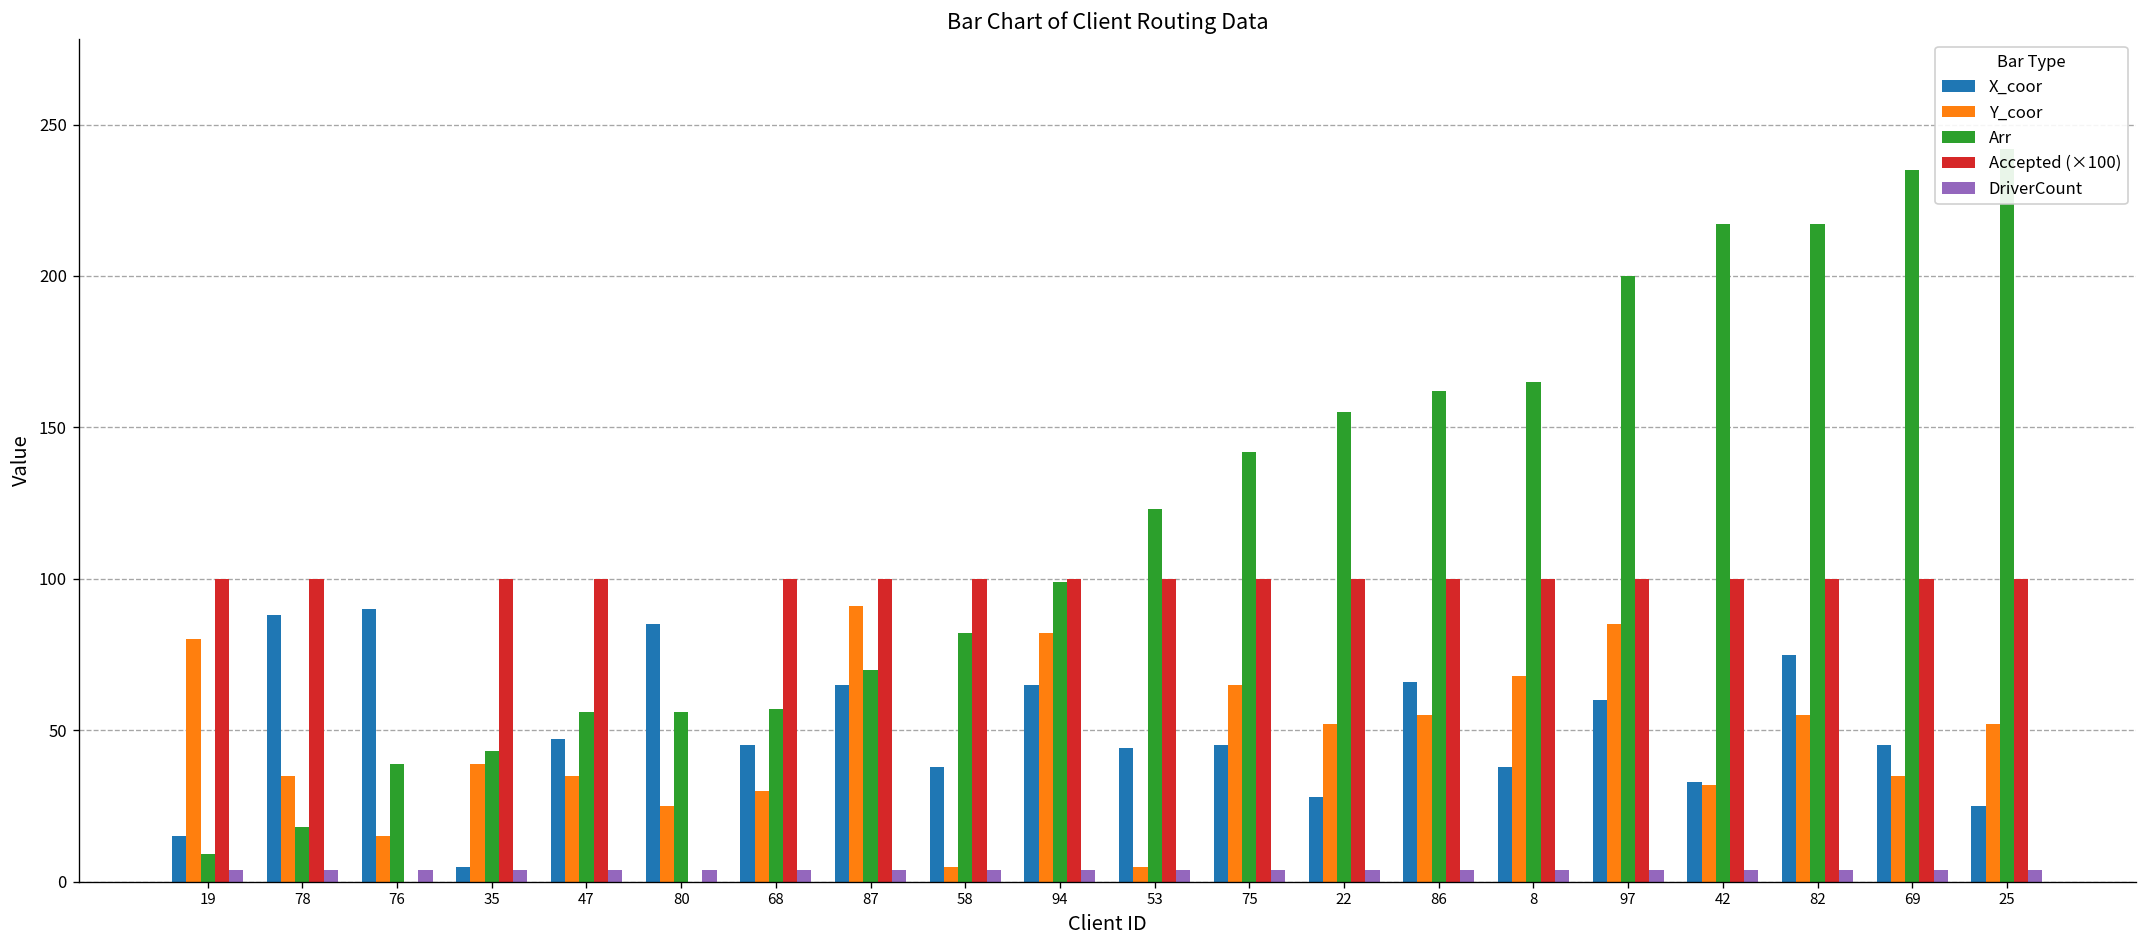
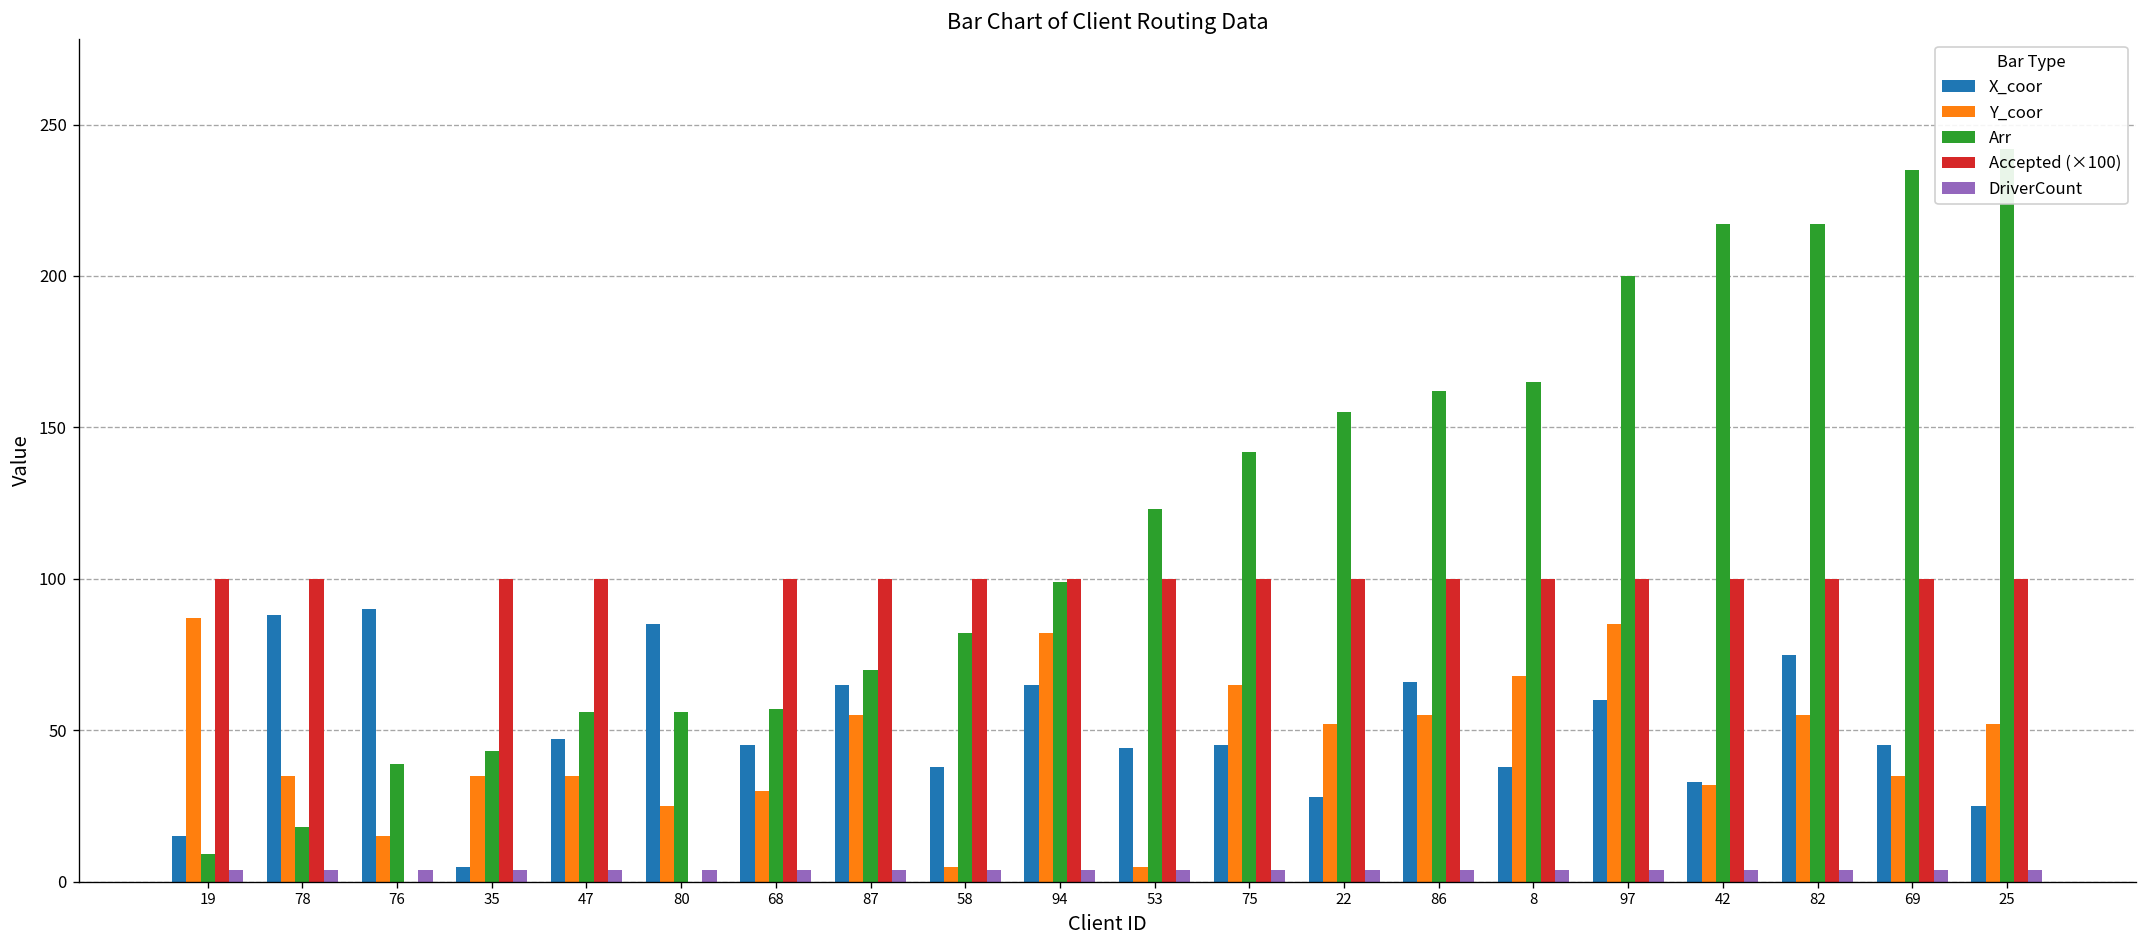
  {
    "X_coor": {
      "19": 15,
      "78": 88,
      "76": 90,
      "35": 5,
      "47": 47,
      "80": 85,
      "68": 45,
      "87": 65,
      "58": 38,
      "94": 65,
      "53": 44,
      "75": 45,
      "22": 28,
      "86": 66,
      "8": 38,
      "97": 60,
      "42": 33,
      "82": 75,
      "69": 45,
      "25": 25
    },
    "Y_coor": {
-     "19": 80,
+     "19": 87,
      "78": 35,
      "76": 15,
-     "35": 39,
+     "35": 35,
      "47": 35,
      "80": 25,
      "68": 30,
-     "87": 91,
+     "87": 55,
      "58": 5,
      "94": 82,
      "53": 5,
      "75": 65,
      "22": 52,
      "86": 55,
      "8": 68,
      "97": 85,
      "42": 32,
      "82": 55,
      "69": 35,
      "25": 52
    },
    "Arr": {
      "19": 9,
      "78": 18,
      "76": 39,
      "35": 43,
      "47": 56,
      "80": 56,
      "68": 57,
      "87": 70,
      "58": 82,
      "94": 99,
      "53": 123,
      "75": 142,
      "22": 155,
      "86": 162,
      "8": 165,
      "97": 200,
      "42": 217,
      "82": 217,
      "69": 235
    },
    "Accepted (×100)": {
      "19": 100,
      "78": 100,
      "76": 0,
      "35": 100,
      "47": 100,
      "80": 0,
      "68": 100,
      "87": 100,
      "58": 100,
      "94": 100,
      "53": 100,
      "75": 100,
      "22": 100,
      "86": 100,
      "8": 100,
      "97": 100,
      "42": 100,
      "82": 100,
      "69": 100,
      "25": 100
    },
    "DriverCount": {
      "19": 4,
      "78": 4,
      "76": 4,
      "35": 4,
      "47": 4,
      "80": 4,
      "68": 4,
      "87": 4,
      "58": 4,
      "94": 4,
      "53": 4,
      "75": 4,
      "22": 4,
      "86": 4,
      "8": 4,
      "97": 4,
      "42": 4,
      "82": 4,
      "69": 4,
      "25": 4
    }
  }
